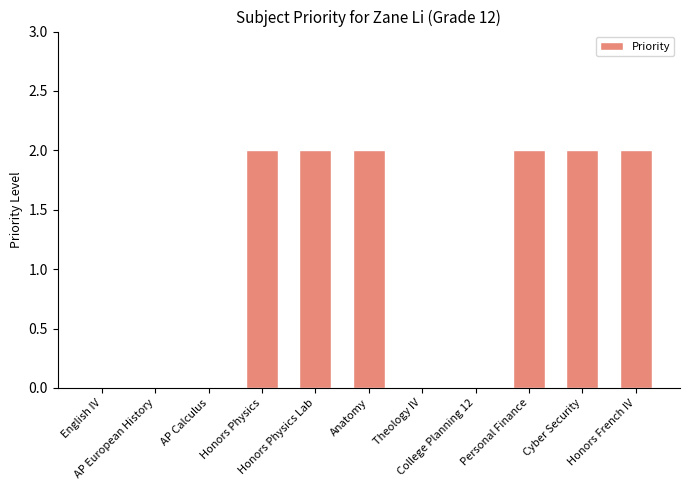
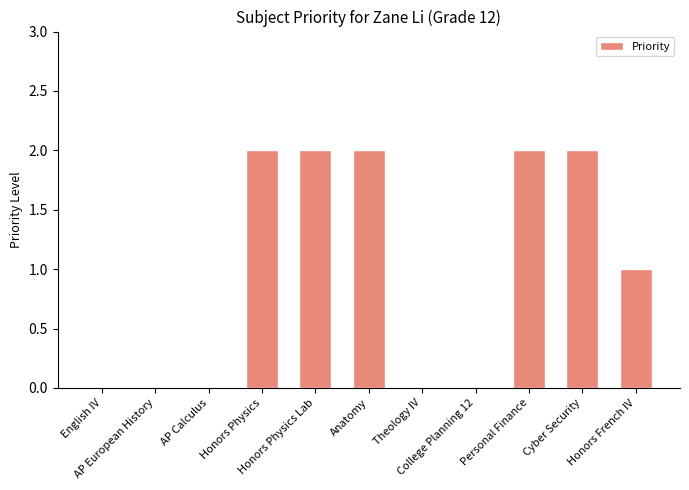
  {
    "English IV": 0,
    "AP European History": 0,
    "AP Calculus": 0,
    "Honors Physics": 2,
    "Honors Physics Lab": 2,
    "Anatomy": 2,
    "Theology IV": 0,
    "College Planning 12": 0,
    "Personal Finance": 2,
    "Cyber Security": 2,
-   "Honors French IV": 2
+   "Honors French IV": 1
  }
